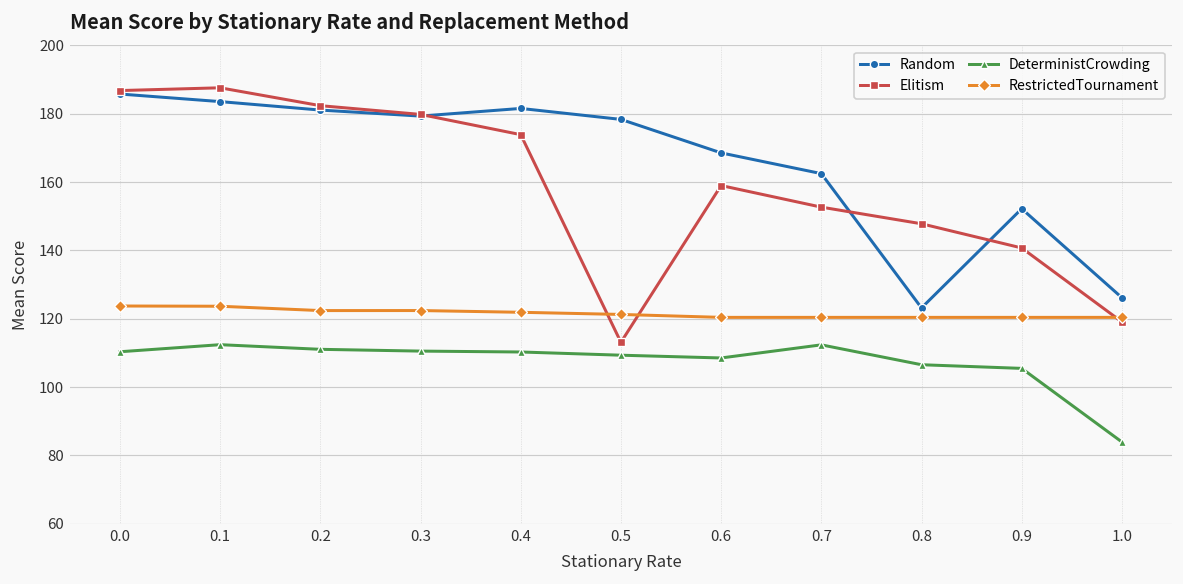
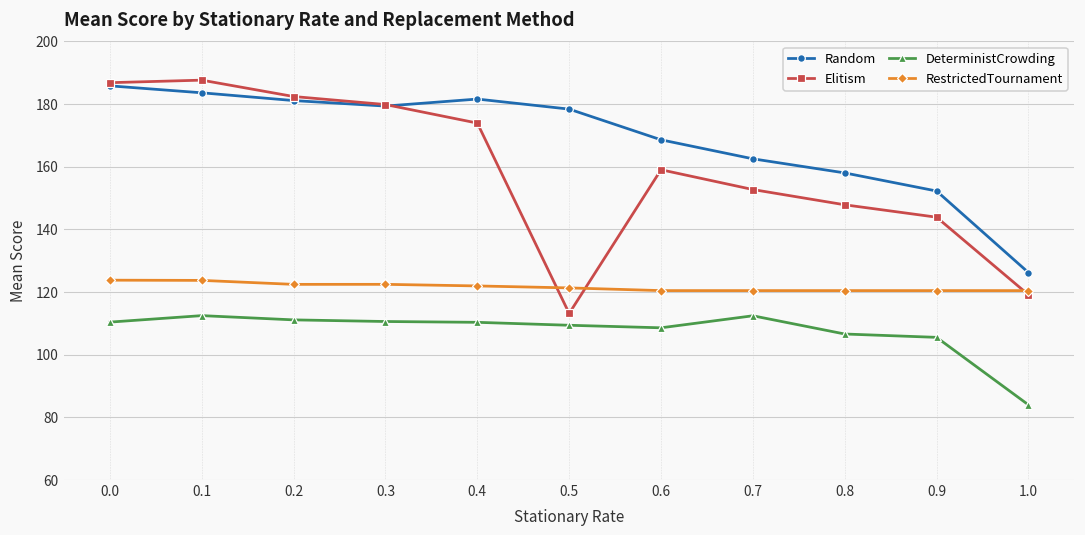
  {
    "Random": {
      "0.0": 186,
      "0.1": 184,
      "0.2": 181,
      "0.4": 182,
      "0.5": 178,
      "0.6": 169,
      "0.7": 162,
-     "0.8": 123,
+     "0.8": 158,
      "0.9": 152,
      "1.0": 126
    },
    "Elitism": {
      "0.0": 187,
      "0.1": 188,
      "0.2": 182,
      "0.4": 174,
      "0.5": 113,
      "0.6": 159,
      "0.7": 153,
      "0.8": 148,
-     "0.9": 141,
+     "0.9": 144,
      "1.0": 119
    },
    "DeterministCrowding": {
      "0.0": 110,
      "0.1": 112,
      "0.2": 111,
      "0.3": 111,
      "0.4": 110,
      "0.5": 109,
      "0.6": 109,
      "0.7": 112,
      "0.8": 107,
      "0.9": 105,
      "1.0": 84
    },
    "RestrictedTournament": {
      "0.0": 124,
      "0.1": 124,
      "0.2": 122,
      "0.3": 122,
      "0.4": 122,
      "0.5": 121,
      "0.6": 120,
      "0.7": 120,
      "0.8": 120,
      "0.9": 120,
      "1.0": 120
    }
  }
